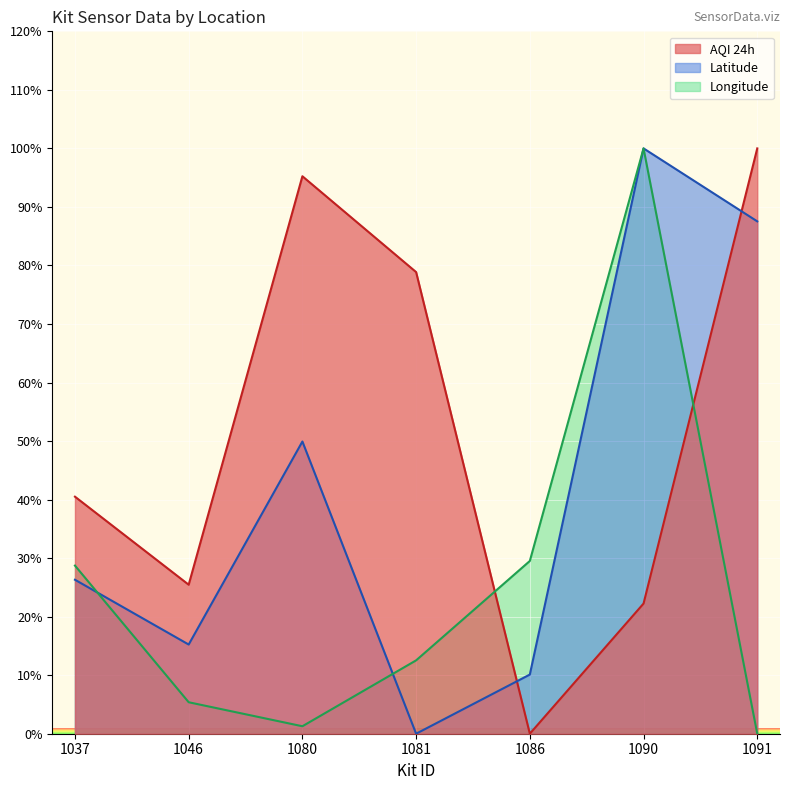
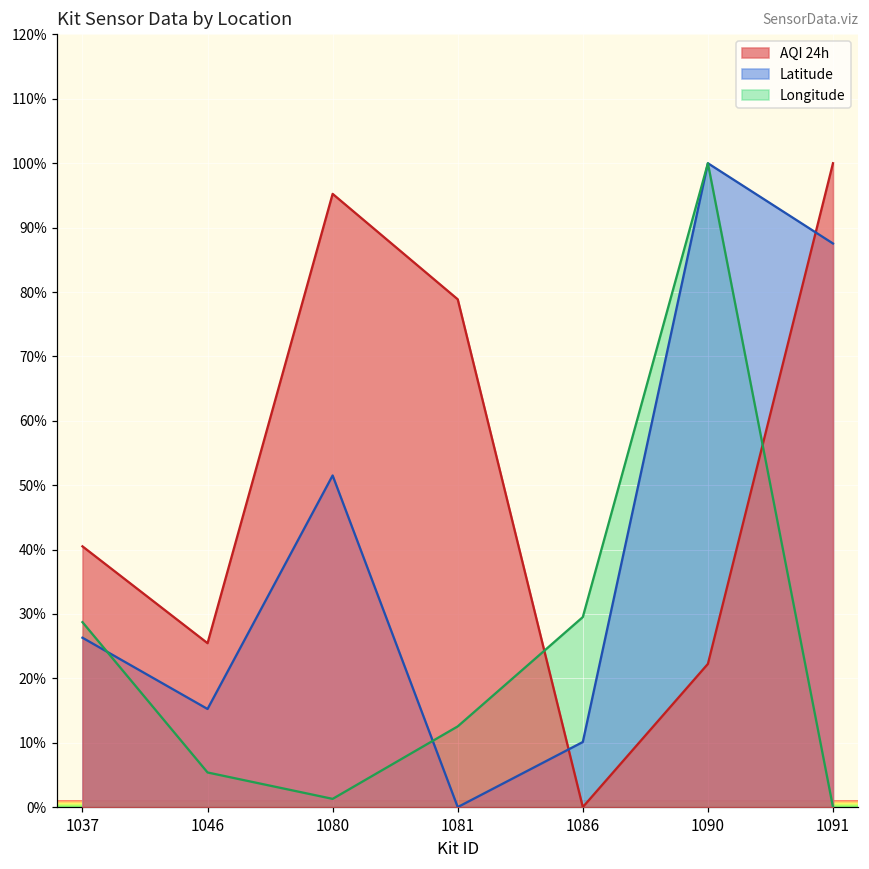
  {
    "AQI 24h": {
      "1037": "40%",
      "1046": "25%",
      "1080": "95%",
      "1081": "79%",
      "1086": "0%",
      "1090": "22%",
      "1091": "100%"
    },
    "Latitude": {
      "1037": "26%",
      "1046": "15%",
-     "1080": "50%",
+     "1080": "52%",
      "1081": "0%",
      "1086": "10%",
      "1091": "88%"
    },
    "Longitude": {
      "1037": "29%",
      "1046": "5%",
      "1080": "1%",
      "1081": "13%",
      "1086": "30%",
      "1091": "0%"
    }
  }
